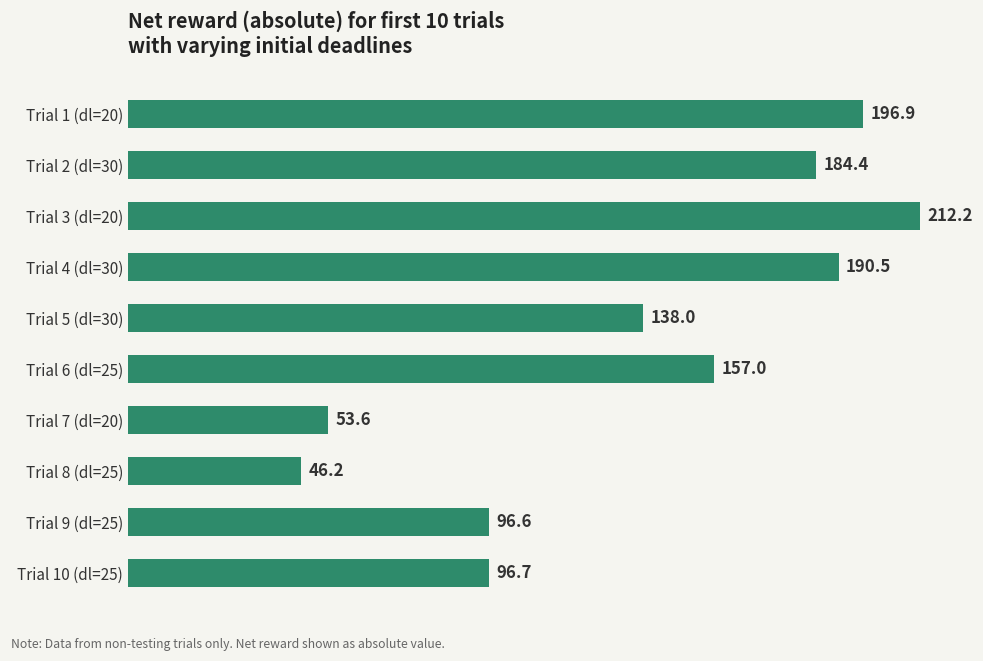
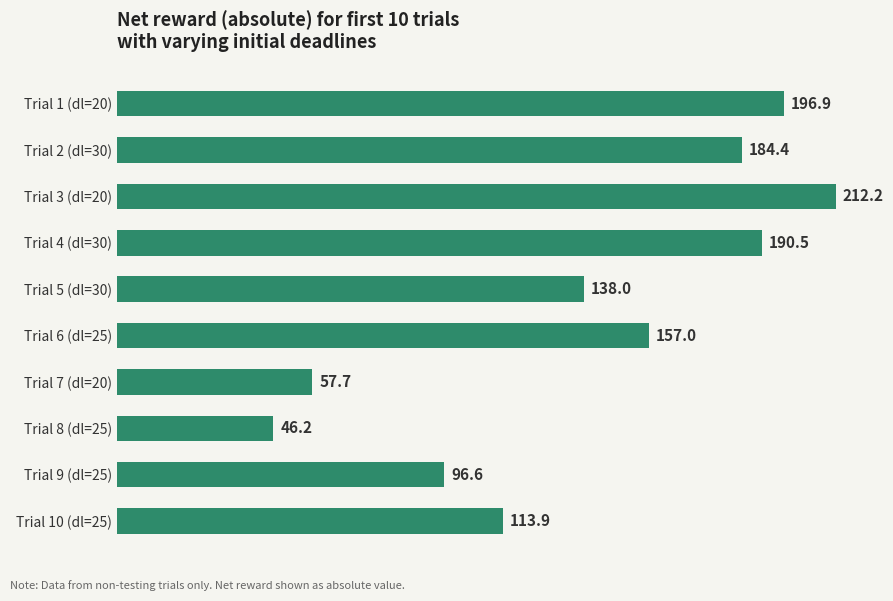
  {
    "Trial 1 (dl=20)": 196.9,
    "Trial 2 (dl=30)": 184.4,
    "Trial 3 (dl=20)": 212.2,
    "Trial 4 (dl=30)": 190.5,
    "Trial 5 (dl=30)": 138.0,
    "Trial 6 (dl=25)": 157.0,
-   "Trial 7 (dl=20)": 53.6,
+   "Trial 7 (dl=20)": 57.7,
    "Trial 8 (dl=25)": 46.2,
    "Trial 9 (dl=25)": 96.6,
-   "Trial 10 (dl=25)": 96.7
+   "Trial 10 (dl=25)": 113.9
  }
